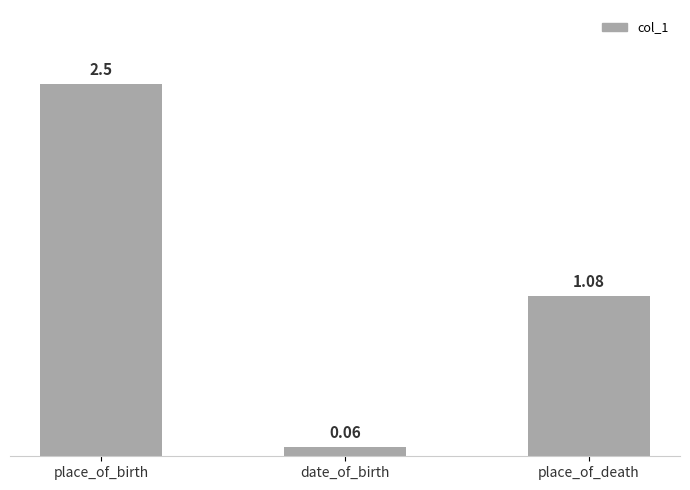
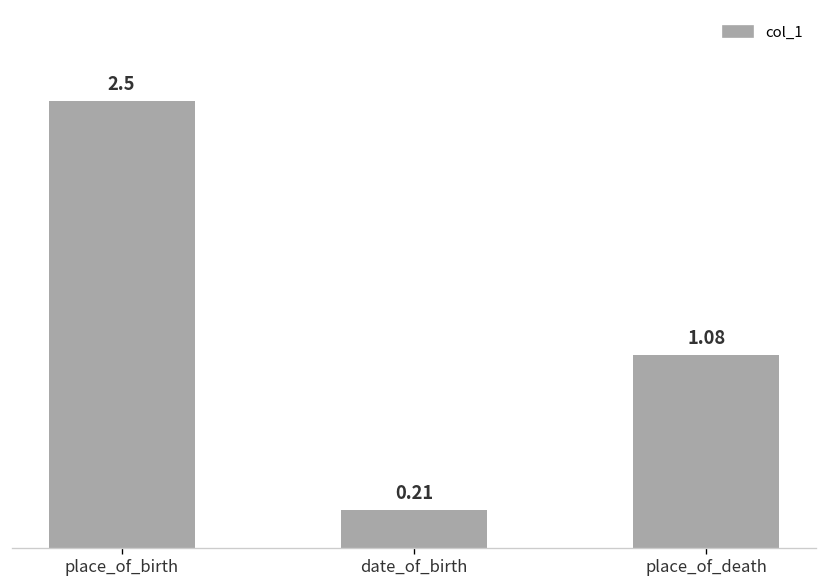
  {
    "place_of_birth": 2.5,
-   "date_of_birth": 0.06,
+   "date_of_birth": 0.21,
    "place_of_death": 1.08
  }
